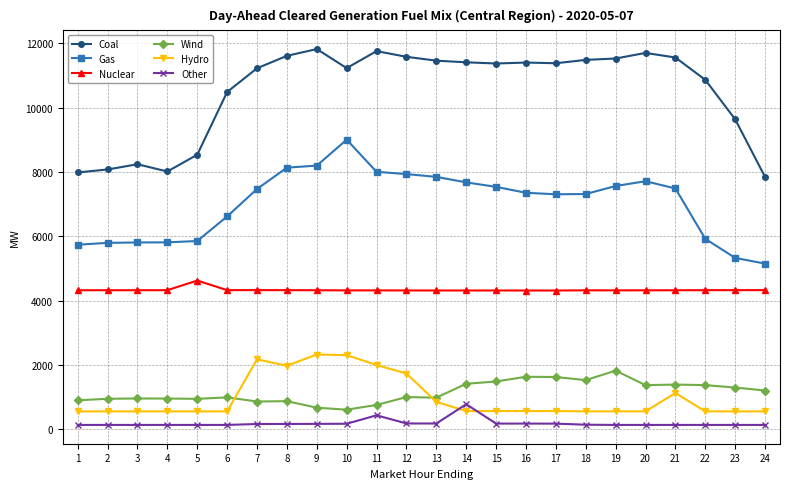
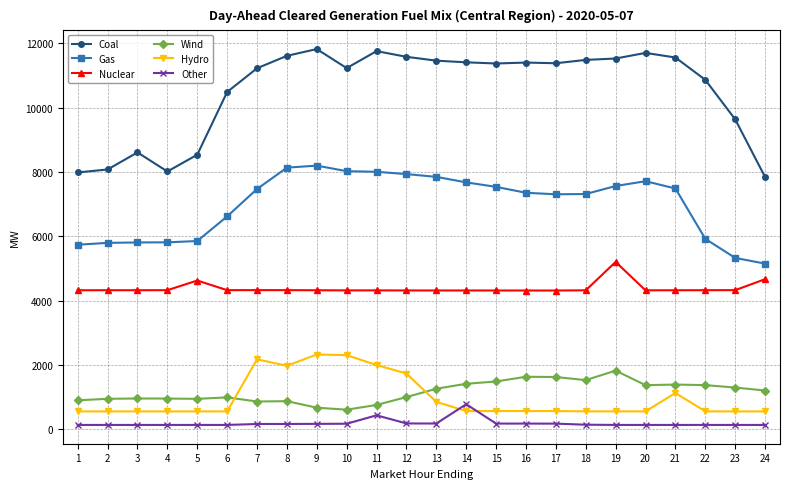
  {
    "Coal": {
      "1": 8000,
      "2": 8100,
-     "3": 8200,
+     "3": 8600,
      "4": 8000,
      "5": 8500,
      "6": 10500,
      "7": 11200,
      "8": 11600,
      "9": 11800,
      "10": 11200,
      "11": 11800,
      "12": 11600,
      "13": 11500,
      "14": 11400,
      "15": 11400,
      "16": 11400,
      "17": 11400,
      "18": 11500,
      "19": 11500,
      "20": 11700,
      "21": 11600,
      "22": 10900,
      "23": 9600,
      "24": 7800
    },
    "Gas": {
      "1": 5700,
      "2": 5800,
      "3": 5800,
      "4": 5800,
      "5": 5900,
      "6": 6600,
      "7": 7500,
      "8": 8100,
      "9": 8200,
-     "10": 9000,
+     "10": 8000,
      "11": 8000,
      "12": 7900,
      "13": 7800,
      "14": 7700,
      "15": 7500,
      "16": 7400,
      "17": 7300,
      "18": 7300,
      "19": 7600,
      "20": 7700,
      "21": 7500,
      "22": 5900,
      "23": 5300,
      "24": 5200
    },
    "Nuclear": {
      "1": 4300,
      "2": 4300,
      "3": 4300,
      "4": 4300,
      "5": 4600,
      "6": 4300,
      "7": 4300,
      "8": 4300,
      "9": 4300,
      "10": 4300,
      "11": 4300,
      "12": 4300,
      "13": 4300,
      "14": 4300,
      "15": 4300,
      "16": 4300,
      "17": 4300,
      "18": 4300,
-     "19": 4300,
+     "19": 5200,
      "20": 4300,
      "21": 4300,
      "22": 4300,
      "23": 4300,
-     "24": 4300
+     "24": 4700
    },
    "Wind": {
      "1": 900,
      "2": 900,
      "3": 1000,
      "4": 1000,
      "5": 900,
      "6": 1000,
      "7": 900,
      "8": 900,
      "9": 700,
      "10": 600,
      "11": 800,
      "12": 1000,
-     "13": 1000,
+     "13": 1300,
      "14": 1400,
      "15": 1500,
      "16": 1600,
      "17": 1600,
      "18": 1500,
      "19": 1800,
      "20": 1400,
      "21": 1400,
      "22": 1400,
      "23": 1300,
      "24": 1200
    },
    "Hydro": {
      "1": 600,
      "2": 600,
      "3": 600,
      "4": 600,
      "5": 600,
      "6": 600,
      "7": 2200,
      "8": 2000,
      "9": 2300,
      "10": 2300,
      "11": 2000,
      "12": 1700,
      "13": 900,
      "14": 600,
      "15": 600,
      "16": 600,
      "17": 600,
      "18": 600,
      "19": 600,
      "20": 600,
      "21": 1100,
      "22": 600,
      "23": 600,
      "24": 600
    },
    "Other": {
      "1": 100,
      "2": 100,
      "3": 100,
      "4": 100,
      "5": 100,
      "6": 100,
      "7": 200,
      "8": 200,
      "9": 200,
      "10": 200,
      "11": 400,
      "12": 200,
      "13": 200,
      "14": 800,
      "15": 200,
      "16": 200,
      "17": 200,
      "18": 100,
      "19": 100,
      "20": 100,
      "21": 100,
      "22": 100,
      "23": 100,
      "24": 100
    }
  }
